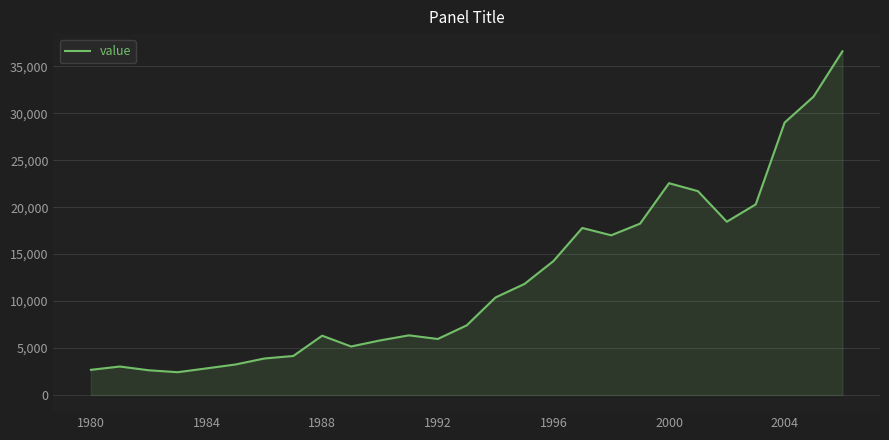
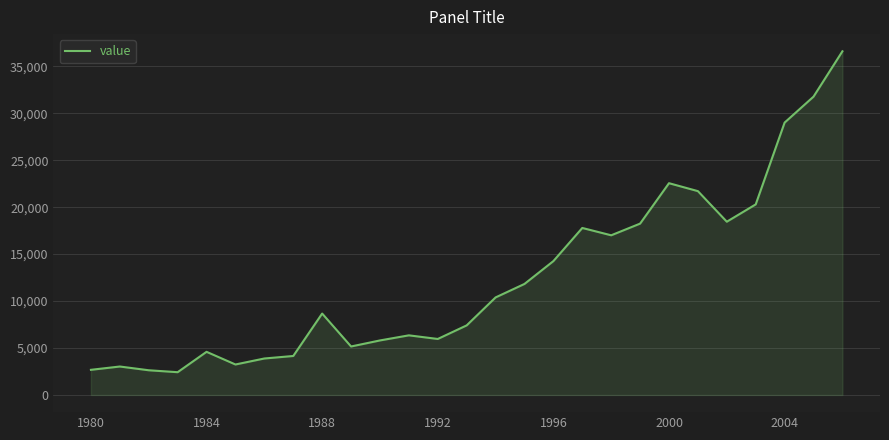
  {
    "1980": "3,000",
-   "1984": "3,000",
-   "1988": "6,000",
+   "1984": "5,000",
+   "1988": "9,000",
    "1992": "6,000",
    "1996": "14,000",
    "2000": "23,000",
    "2004": "29,000"
  }
